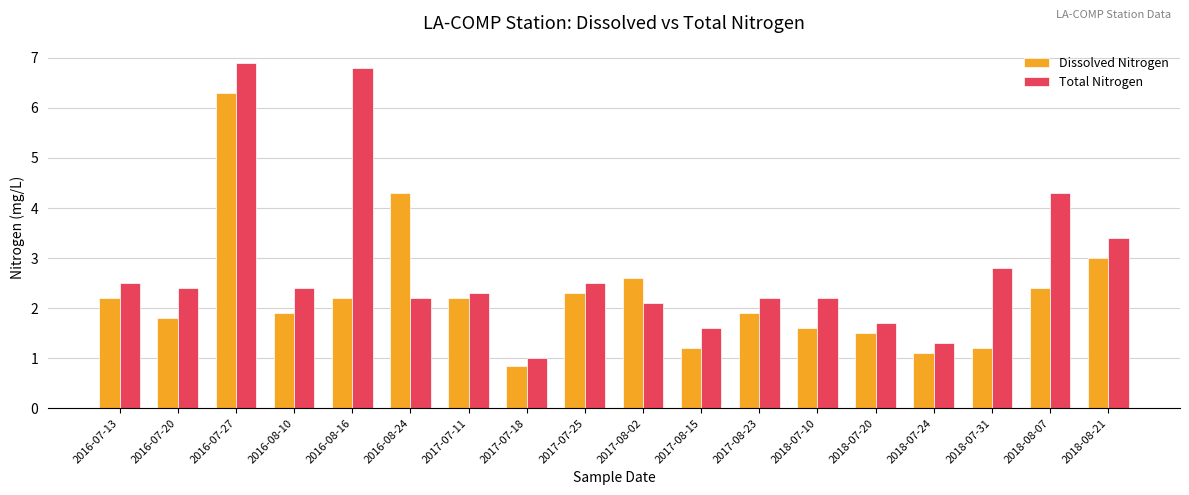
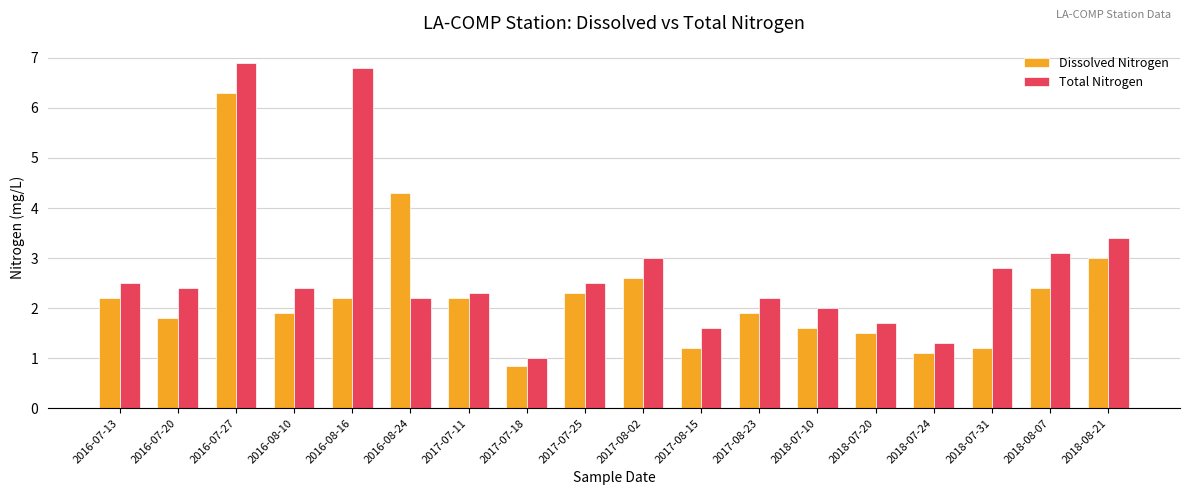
  {
    "Dissolved Nitrogen": {
      "2016-07-13": 2.2,
      "2016-07-20": 1.8,
      "2016-07-27": 6.3,
      "2016-08-10": 1.9,
      "2016-08-16": 2.2,
      "2016-08-24": 4.3,
      "2017-07-11": 2.2,
      "2017-07-18": 0.8,
      "2017-07-25": 2.3,
      "2017-08-02": 2.6,
      "2017-08-15": 1.2,
      "2017-08-23": 1.9,
      "2018-07-10": 1.6,
      "2018-07-20": 1.5,
      "2018-07-24": 1.1,
      "2018-07-31": 1.2,
      "2018-08-07": 2.4,
      "2018-08-21": 3.0
    },
    "Total Nitrogen": {
      "2016-07-13": 2.5,
      "2016-07-20": 2.4,
      "2016-07-27": 6.9,
      "2016-08-10": 2.4,
      "2016-08-16": 6.8,
      "2016-08-24": 2.2,
      "2017-07-11": 2.3,
      "2017-07-18": 1.0,
      "2017-07-25": 2.5,
-     "2017-08-02": 2.1,
+     "2017-08-02": 3.0,
      "2017-08-15": 1.6,
      "2017-08-23": 2.2,
-     "2018-07-10": 2.2,
+     "2018-07-10": 2.0,
      "2018-07-20": 1.7,
      "2018-07-24": 1.3,
      "2018-07-31": 2.8,
-     "2018-08-07": 4.3,
+     "2018-08-07": 3.1,
      "2018-08-21": 3.4
    }
  }
